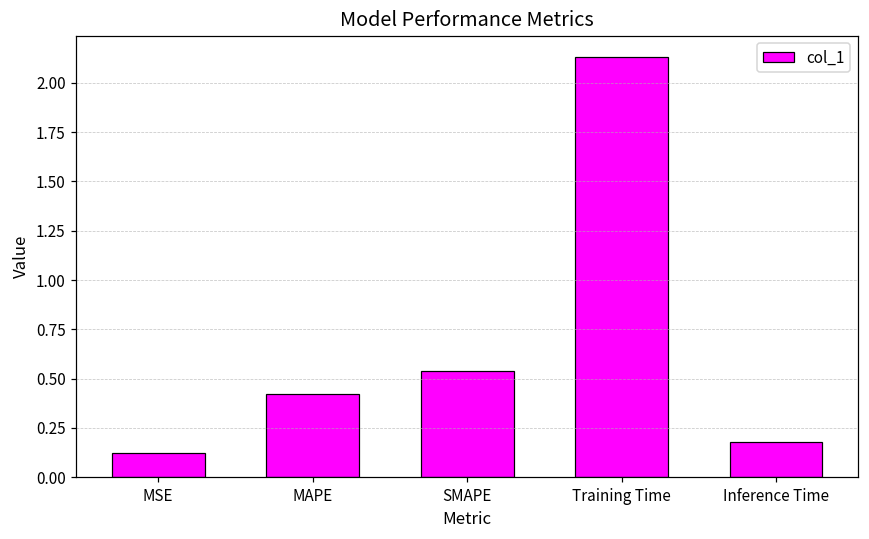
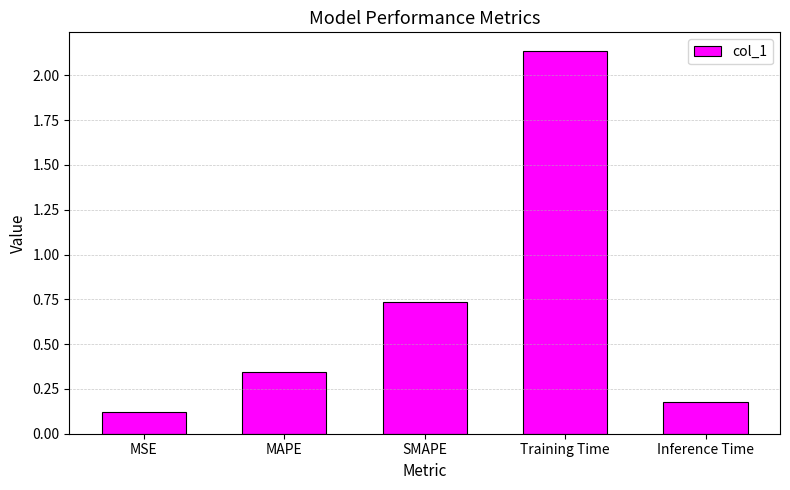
  {
    "MSE": 0.12,
-   "MAPE": 0.42,
-   "SMAPE": 0.54,
+   "MAPE": 0.35,
+   "SMAPE": 0.73,
    "Training Time": 2.13,
    "Inference Time": 0.18
  }
